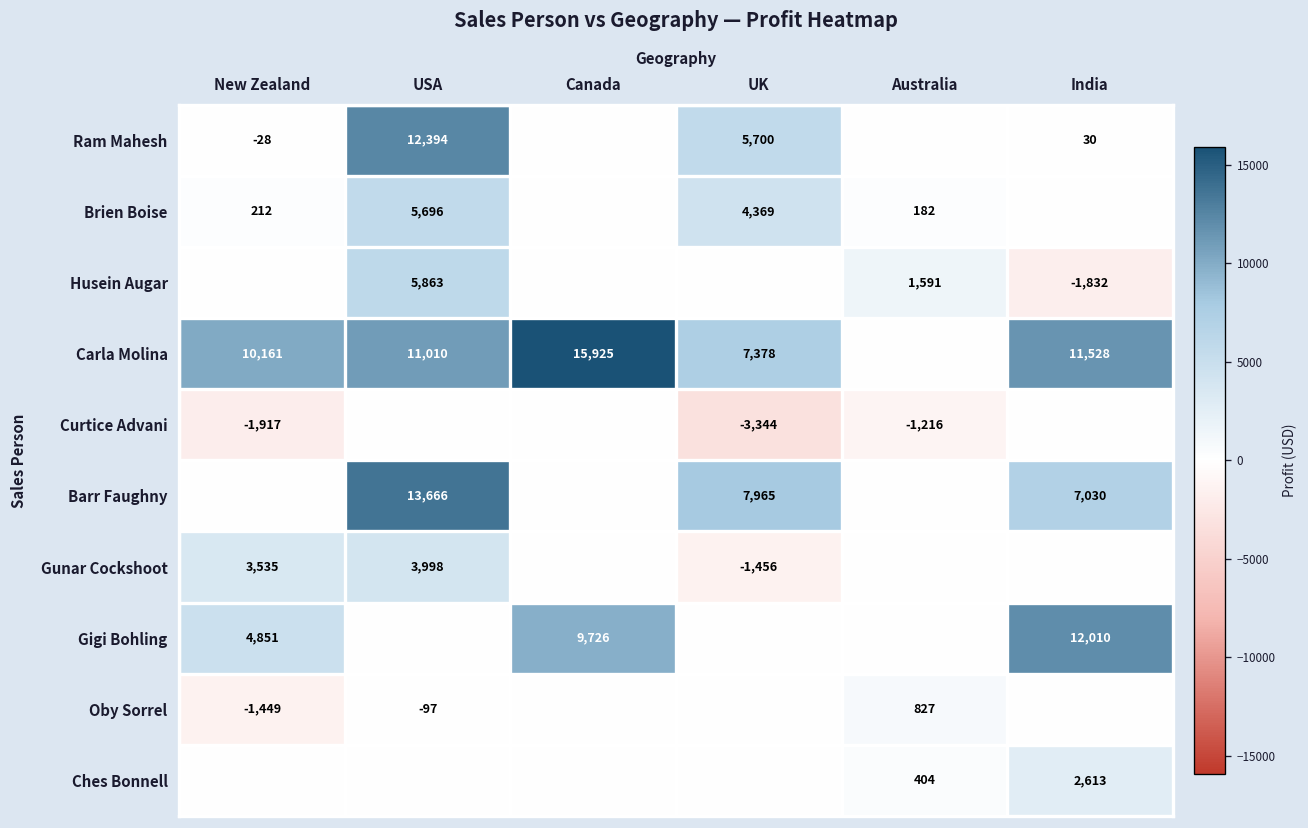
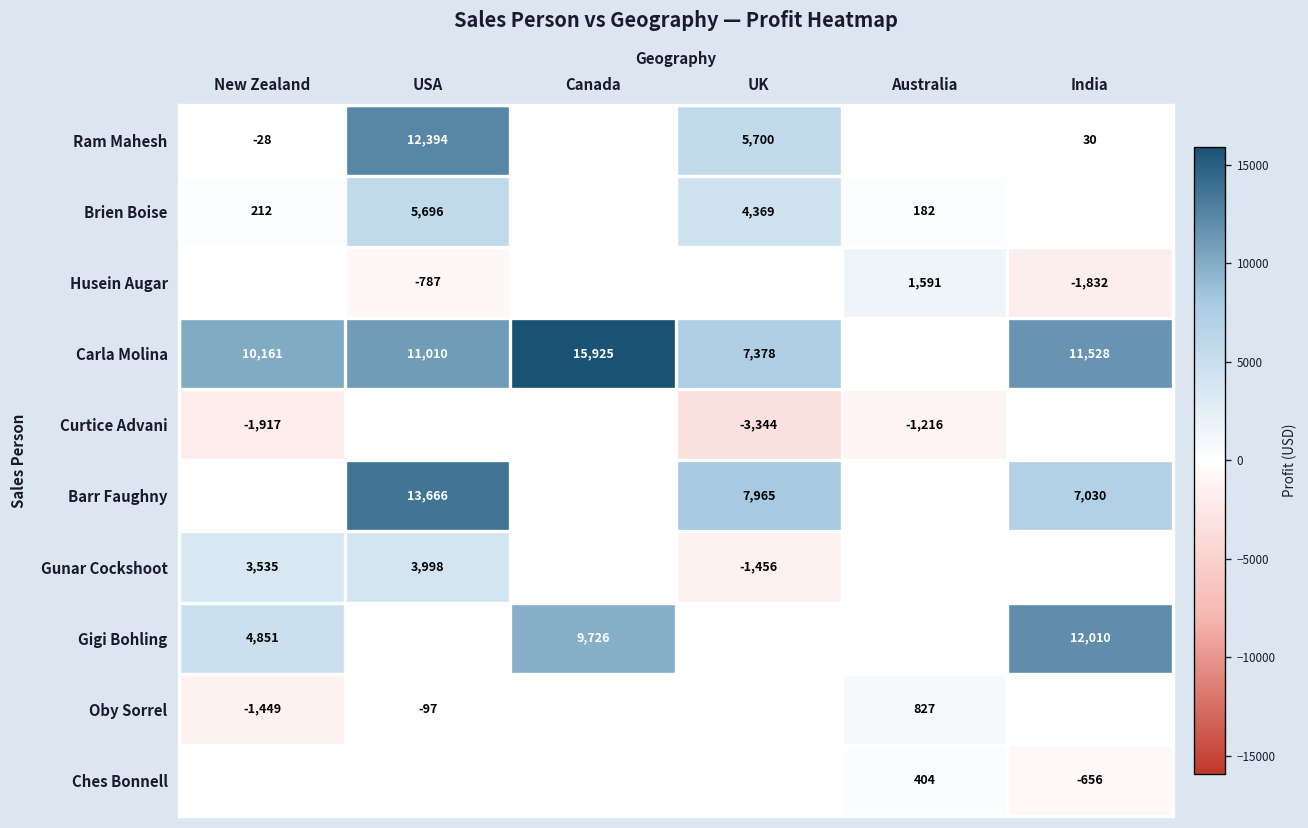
  {
    "Ram Mahesh": {
      "New Zealand": "-28",
      "USA": "12,394",
      "UK": "5,700",
      "India": "30"
    },
    "Brien Boise": {
      "New Zealand": "212",
      "USA": "5,696",
      "UK": "4,369",
      "Australia": "182"
    },
    "Husein Augar": {
-     "USA": "5,863",
+     "USA": "-787",
      "Australia": "1,591",
      "India": "-1,832"
    },
    "Carla Molina": {
      "New Zealand": "10,161",
      "USA": "11,010",
      "Canada": "15,925",
      "UK": "7,378",
      "India": "11,528"
    },
    "Curtice Advani": {
      "New Zealand": "-1,917",
      "UK": "-3,344",
      "Australia": "-1,216"
    },
    "Barr Faughny": {
      "USA": "13,666",
      "UK": "7,965",
      "India": "7,030"
    },
    "Gunar Cockshoot": {
      "New Zealand": "3,535",
      "USA": "3,998",
      "UK": "-1,456"
    },
    "Gigi Bohling": {
      "New Zealand": "4,851",
      "Canada": "9,726",
      "India": "12,010"
    },
    "Oby Sorrel": {
      "New Zealand": "-1,449",
      "USA": "-97",
      "Australia": "827"
    },
    "Ches Bonnell": {
      "Australia": "404",
-     "India": "2,613"
+     "India": "-656"
    }
  }
